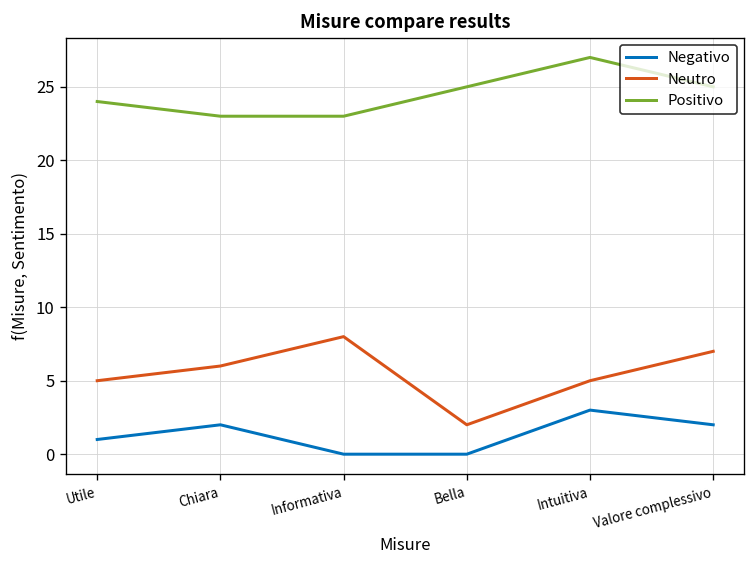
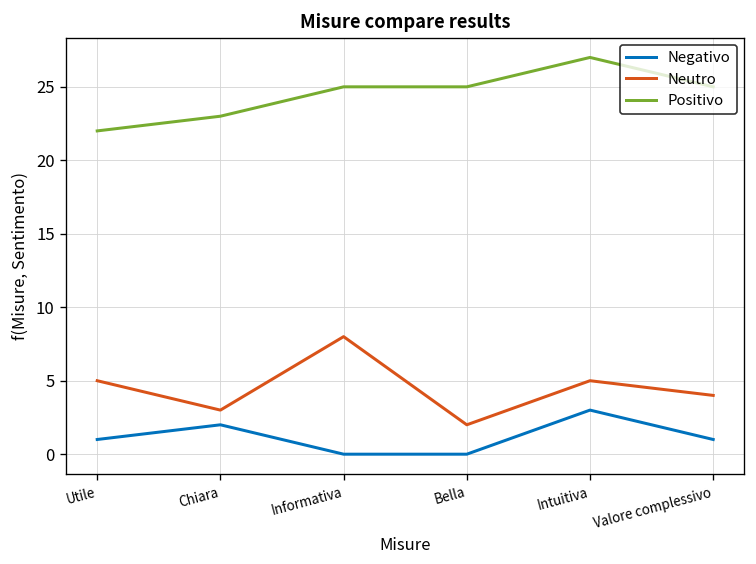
  {
    "Negativo": {
      "Utile": 1,
      "Chiara": 2,
      "Informativa": 0,
      "Bella": 0,
      "Intuitiva": 3,
-     "Valore complessivo": 2
+     "Valore complessivo": 1
    },
    "Neutro": {
      "Utile": 5,
-     "Chiara": 6,
+     "Chiara": 3,
      "Informativa": 8,
      "Bella": 2,
      "Intuitiva": 5,
-     "Valore complessivo": 7
+     "Valore complessivo": 4
    },
    "Positivo": {
-     "Utile": 24,
+     "Utile": 22,
      "Chiara": 23,
-     "Informativa": 23,
+     "Informativa": 25,
      "Bella": 25,
      "Intuitiva": 27
    }
  }
